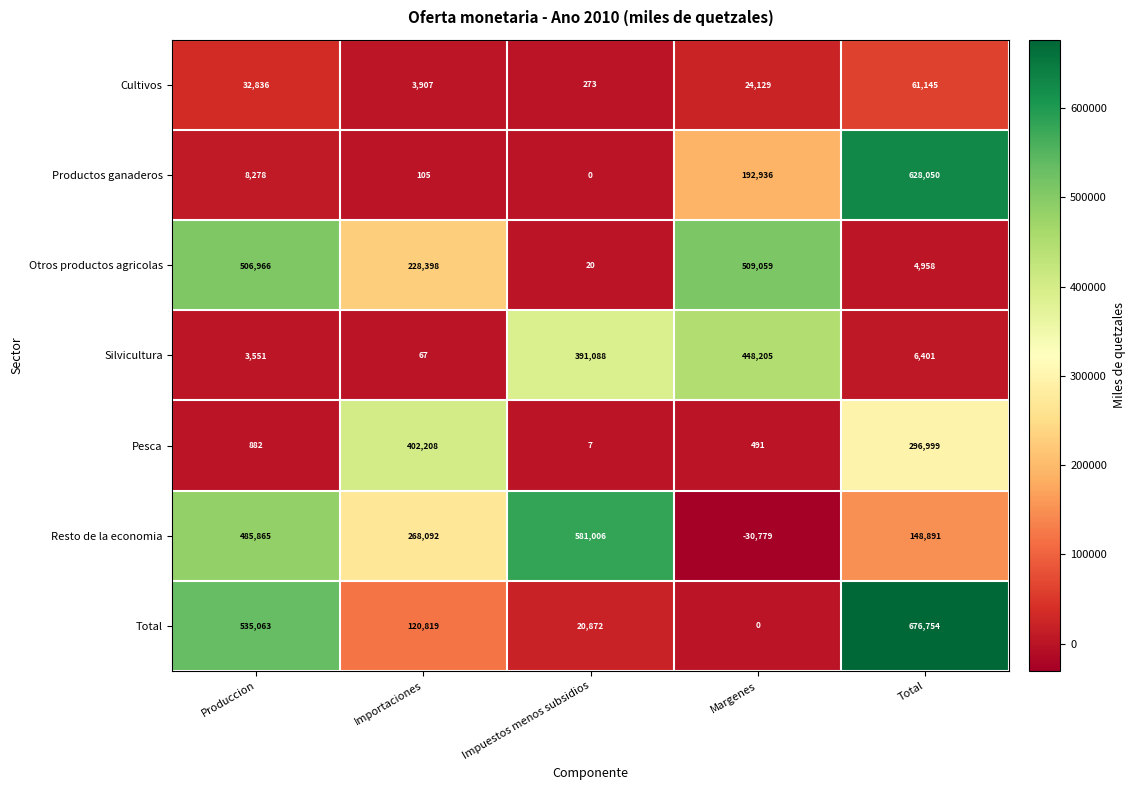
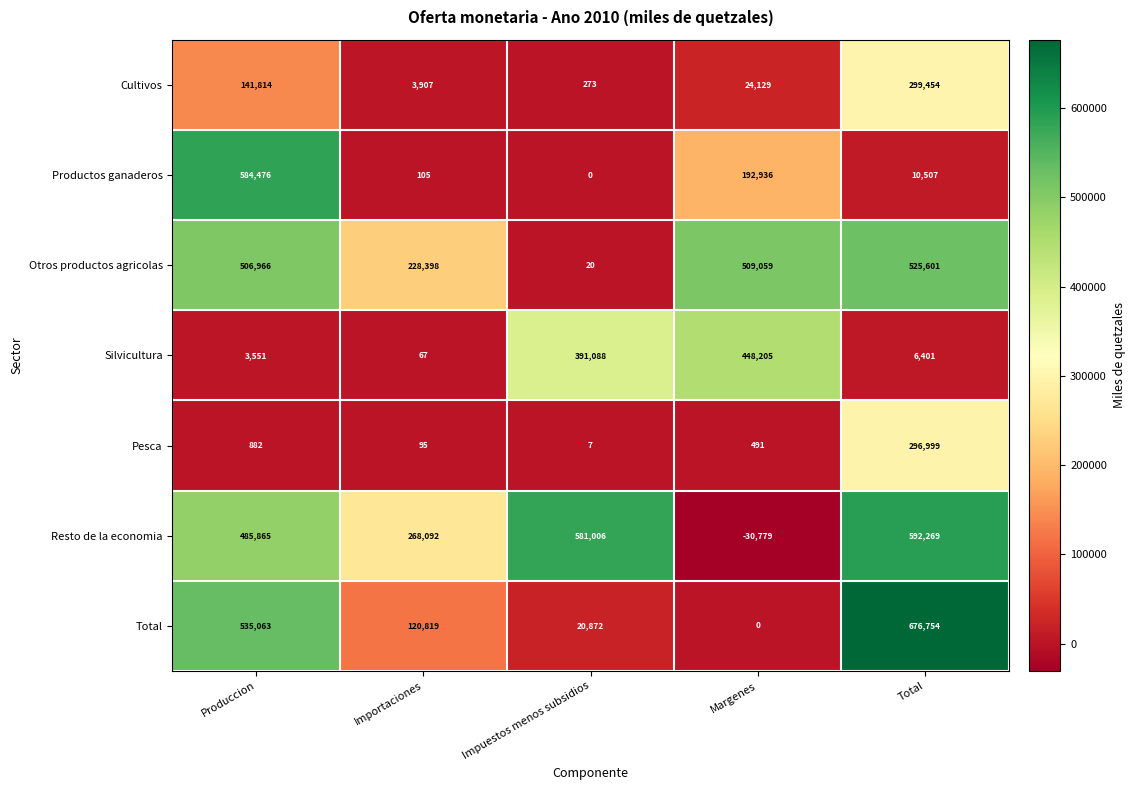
  {
    "Cultivos": {
-     "Produccion": "32,836",
+     "Produccion": "141,814",
      "Importaciones": "3,907",
      "Impuestos menos subsidios": "273",
      "Margenes": "24,129",
-     "Total": "61,145"
+     "Total": "299,454"
    },
    "Productos ganaderos": {
-     "Produccion": "8,278",
+     "Produccion": "584,476",
      "Importaciones": "105",
      "Impuestos menos subsidios": "0",
      "Margenes": "192,936",
-     "Total": "628,050"
+     "Total": "10,507"
    },
    "Otros productos agricolas": {
      "Produccion": "506,966",
      "Importaciones": "228,398",
      "Impuestos menos subsidios": "20",
      "Margenes": "509,059",
-     "Total": "4,958"
+     "Total": "525,601"
    },
    "Silvicultura": {
      "Produccion": "3,551",
      "Importaciones": "67",
      "Impuestos menos subsidios": "391,088",
      "Margenes": "448,205",
      "Total": "6,401"
    },
    "Pesca": {
      "Produccion": "882",
-     "Importaciones": "402,208",
+     "Importaciones": "95",
      "Impuestos menos subsidios": "7",
      "Margenes": "491",
      "Total": "296,999"
    },
    "Resto de la economia": {
      "Produccion": "485,865",
      "Importaciones": "268,092",
      "Impuestos menos subsidios": "581,006",
      "Margenes": "-30,779",
-     "Total": "148,891"
+     "Total": "592,269"
    },
    "Total": {
      "Produccion": "535,063",
      "Importaciones": "120,819",
      "Impuestos menos subsidios": "20,872",
      "Margenes": "0",
      "Total": "676,754"
    }
  }
